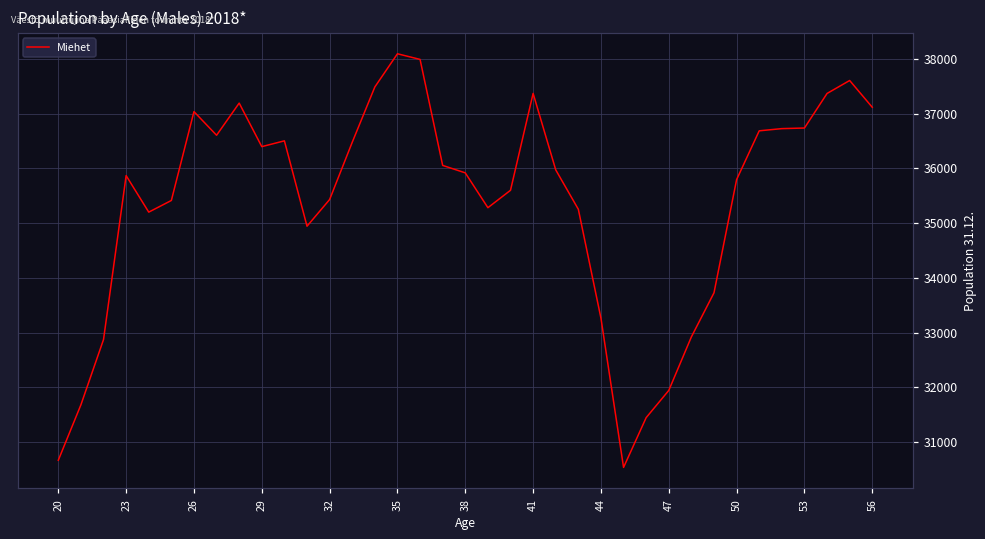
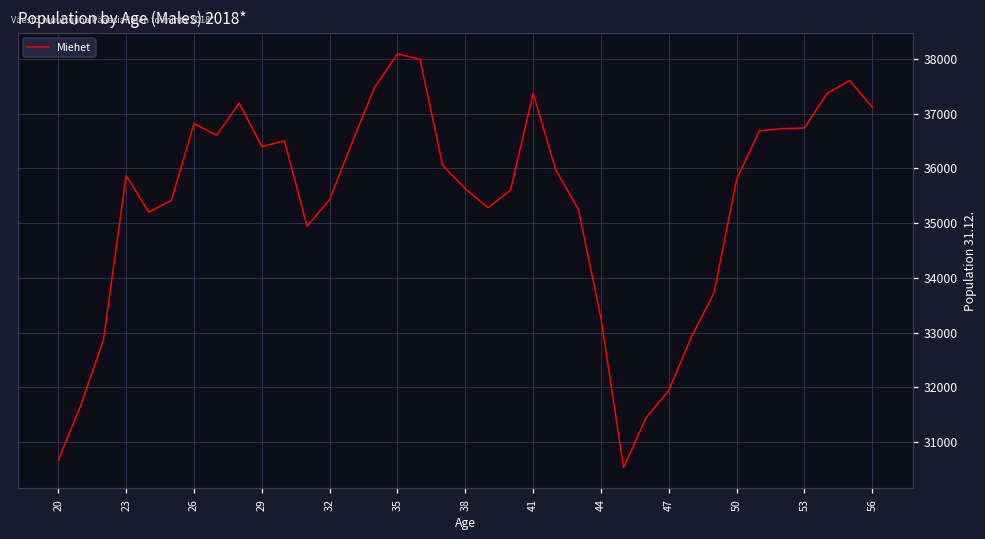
  {
    "20": 30700,
    "23": 35900,
-   "26": 37000,
+   "26": 36800,
    "29": 36400,
    "32": 35400,
    "35": 38100,
-   "38": 35900,
+   "38": 35600,
    "41": 37400,
    "44": 33300,
    "47": 31900,
    "50": 35800,
    "53": 36700,
    "56": 37100
  }
